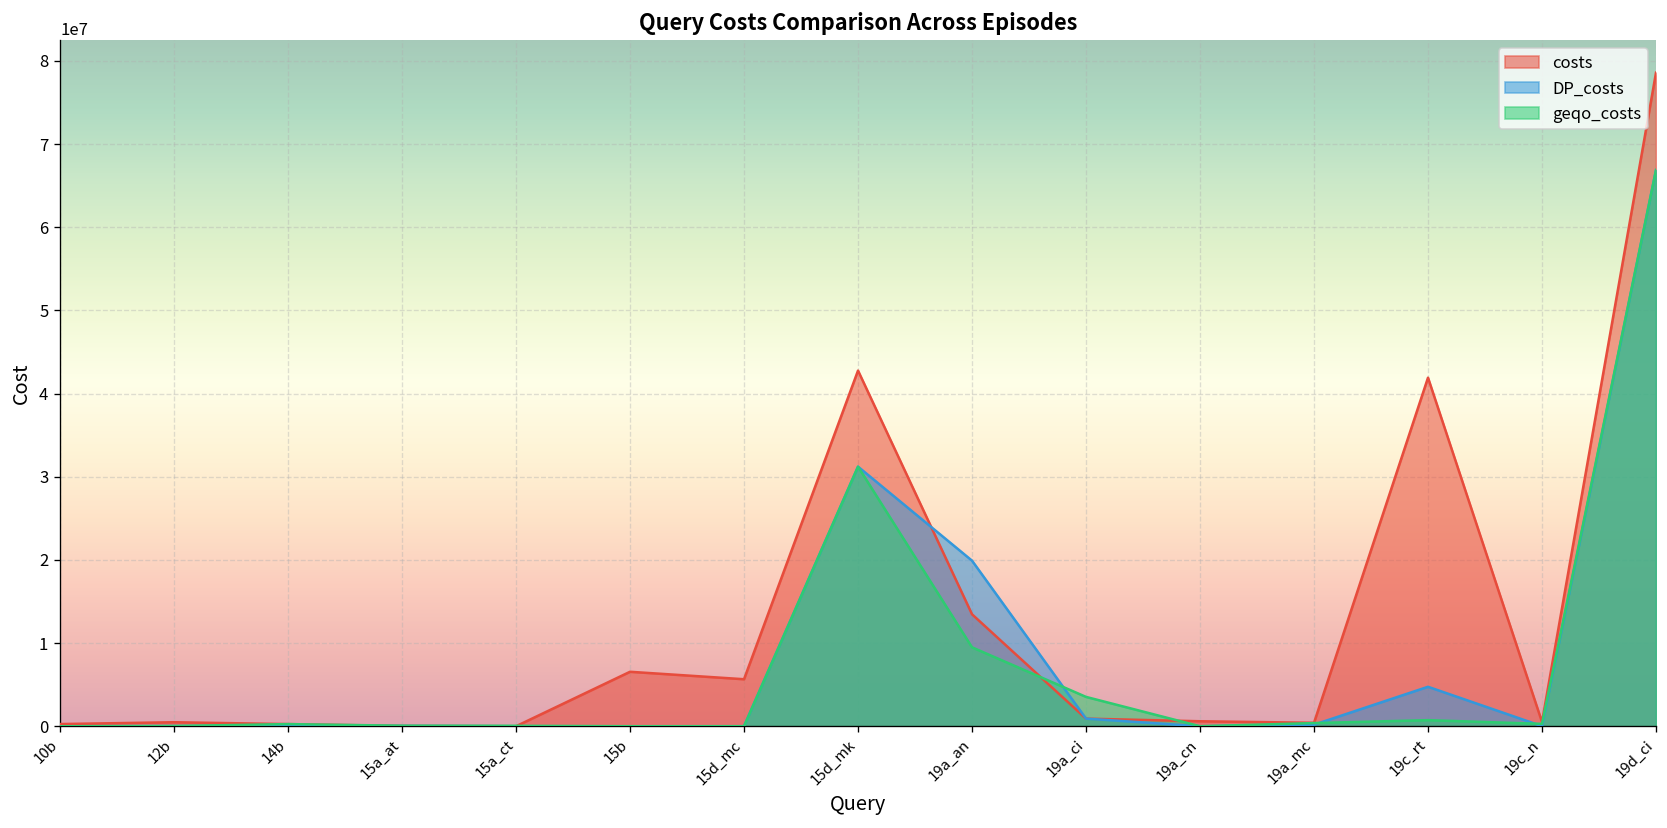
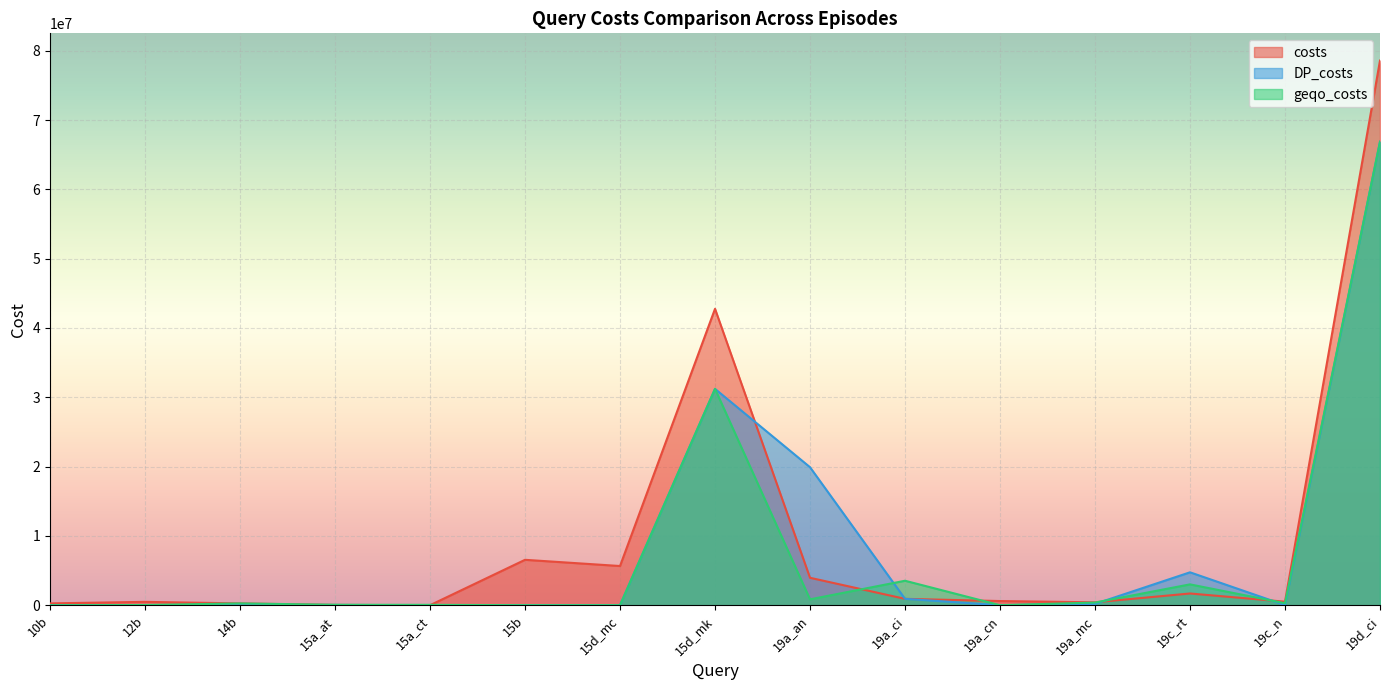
  {
    "costs": {
      "12b": 0,
      "15b": 7000000,
      "15d_mc": 6000000,
      "15d_mk": 43000000,
-     "19a_an": 13000000,
+     "19a_an": 4000000,
      "19a_cn": 1000000,
-     "19c_rt": 42000000,
+     "19c_rt": 2000000,
      "19d_ci": 79000000
    },
    "DP_costs": {
      "19a_an": 20000000,
      "19c_rt": 5000000
    },
    "geqo_costs": {
-     "19a_an": 9000000,
+     "19a_an": 1000000,
      "19a_ci": 4000000,
-     "19c_rt": 1000000
+     "19c_rt": 3000000
    }
  }
